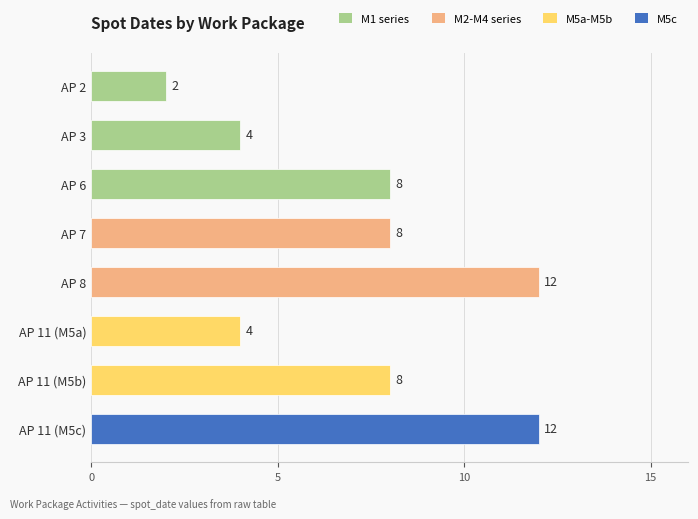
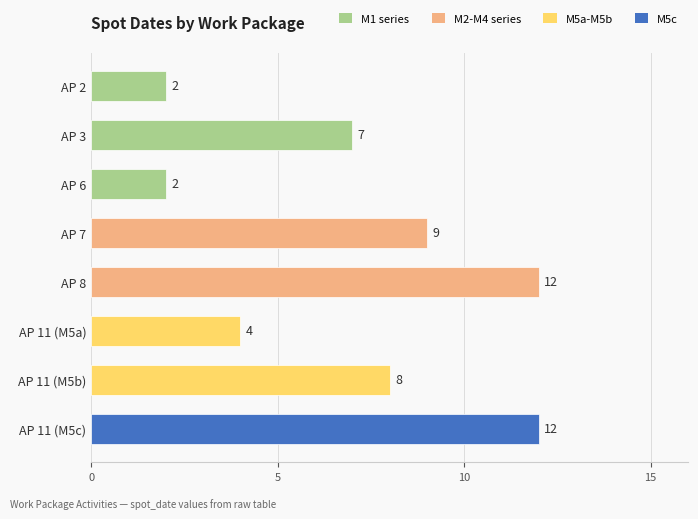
  {
    "AP 2": 2,
-   "AP 3": 4,
-   "AP 6": 8,
-   "AP 7": 8,
+   "AP 3": 7,
+   "AP 6": 2,
+   "AP 7": 9,
    "AP 8": 12,
    "AP 11 (M5a)": 4,
    "AP 11 (M5b)": 8,
    "AP 11 (M5c)": 12
  }
